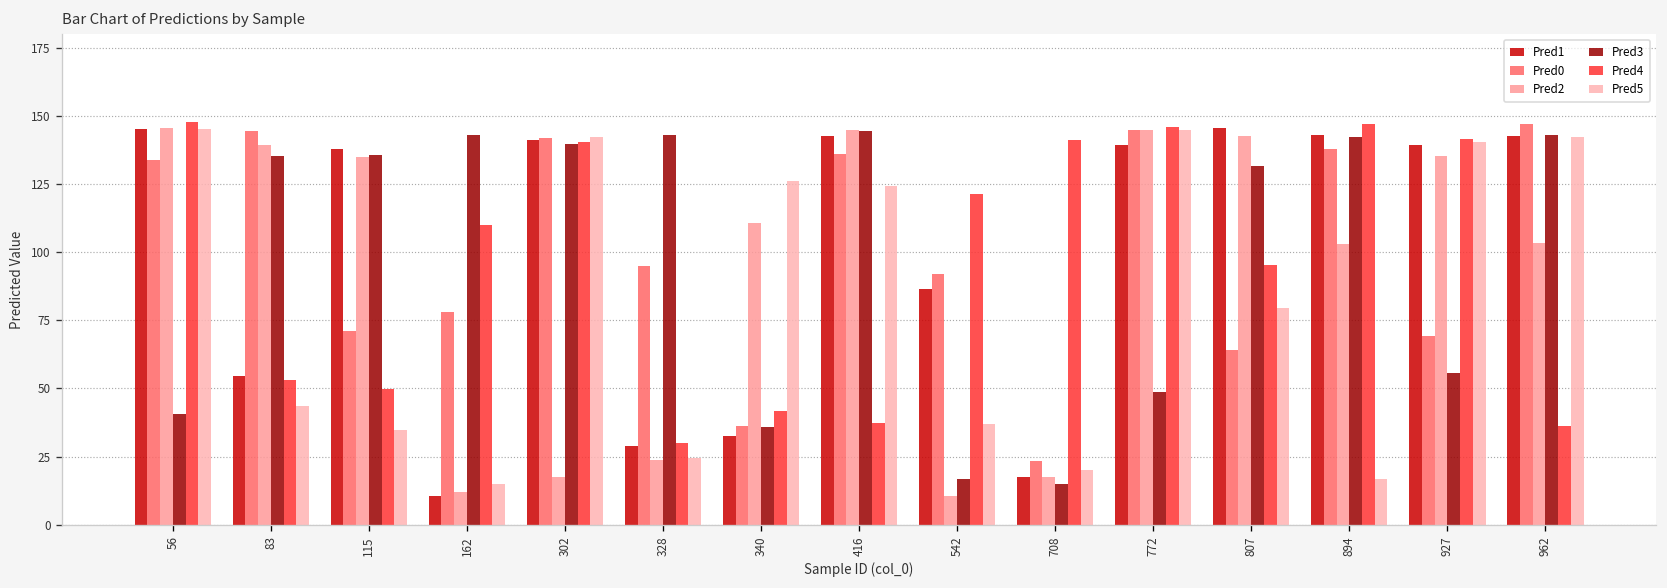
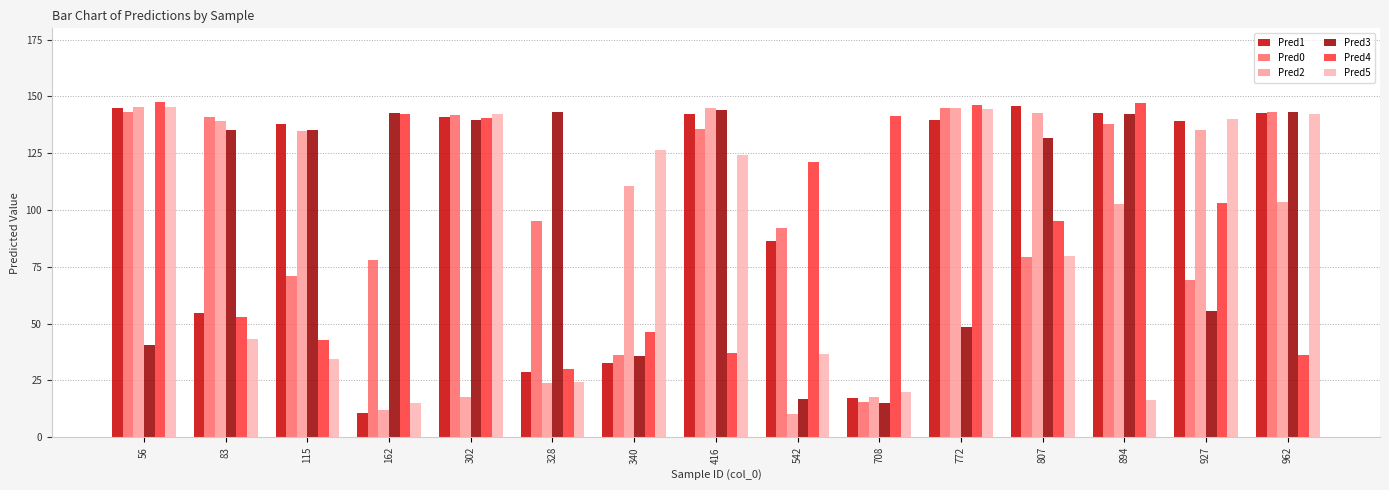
  {
    "Pred0": {
-     "56": 134,
-     "83": 144,
+     "56": 143,
+     "83": 141,
      "115": 71,
      "162": 78,
      "302": 142,
      "328": 95,
      "340": 36,
      "416": 136,
      "542": 92,
-     "708": 23,
+     "708": 15,
      "772": 145,
-     "807": 64,
+     "807": 80,
      "894": 138,
      "927": 69,
-     "962": 147
+     "962": 143
    },
    "Pred4": {
      "56": 148,
      "83": 53,
-     "115": 50,
-     "162": 110,
+     "115": 43,
+     "162": 142,
      "302": 140,
      "328": 30,
-     "340": 42,
+     "340": 46,
      "416": 37,
      "542": 121,
      "708": 141,
      "772": 146,
      "807": 95,
      "894": 147,
-     "927": 141,
+     "927": 103,
      "962": 36
    }
  }
